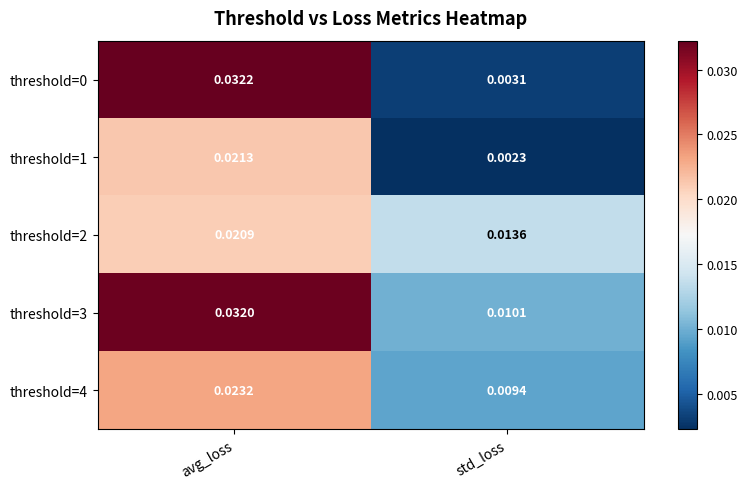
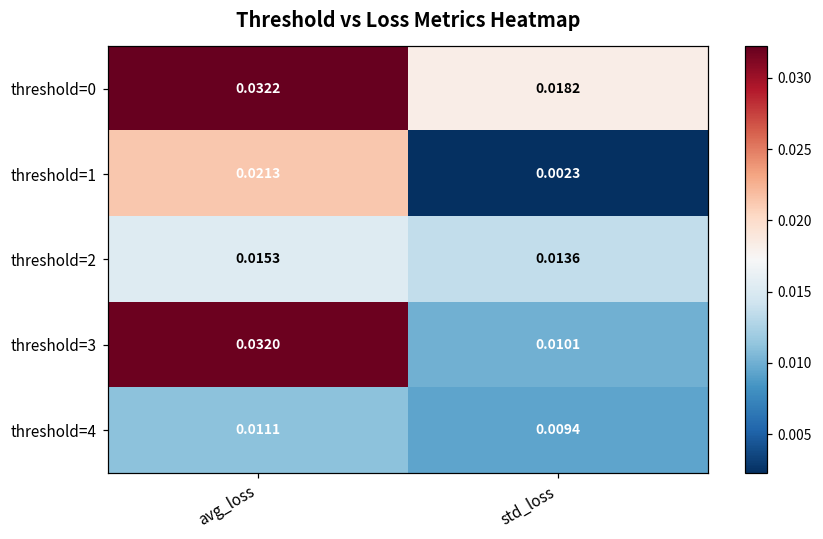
  {
    "threshold=0": {
      "avg_loss": 0.0322,
-     "std_loss": 0.0031
+     "std_loss": 0.0182
    },
    "threshold=1": {
      "avg_loss": 0.0213,
      "std_loss": 0.0023
    },
    "threshold=2": {
-     "avg_loss": 0.0209,
+     "avg_loss": 0.0153,
      "std_loss": 0.0136
    },
    "threshold=3": {
      "avg_loss": 0.0320,
      "std_loss": 0.0101
    },
    "threshold=4": {
-     "avg_loss": 0.0232,
+     "avg_loss": 0.0111,
      "std_loss": 0.0094
    }
  }
